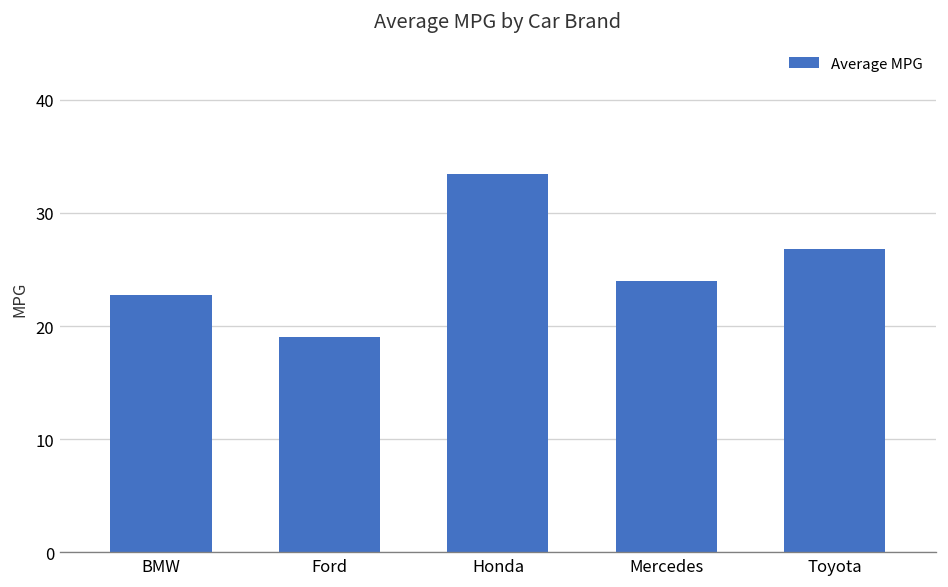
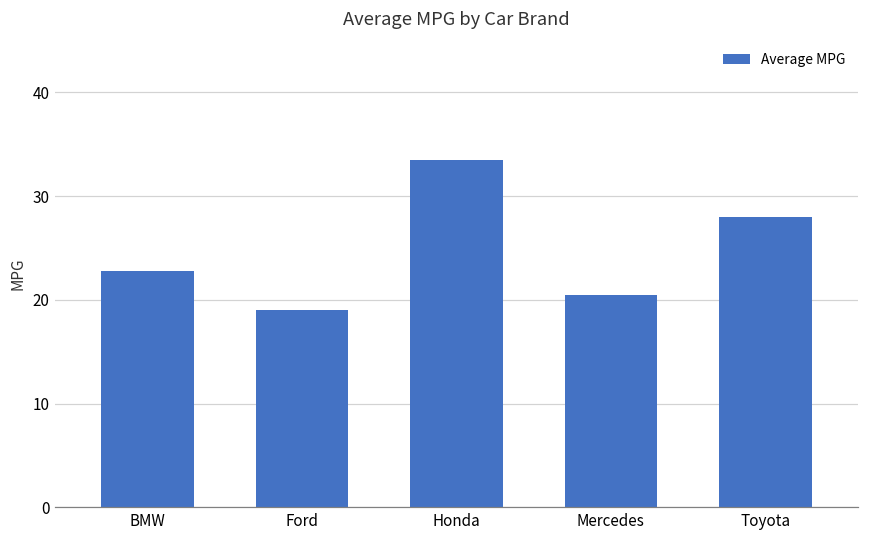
  {
    "BMW": 23,
    "Ford": 19,
    "Honda": 33,
-   "Mercedes": 24,
-   "Toyota": 27
+   "Mercedes": 21,
+   "Toyota": 28
  }
